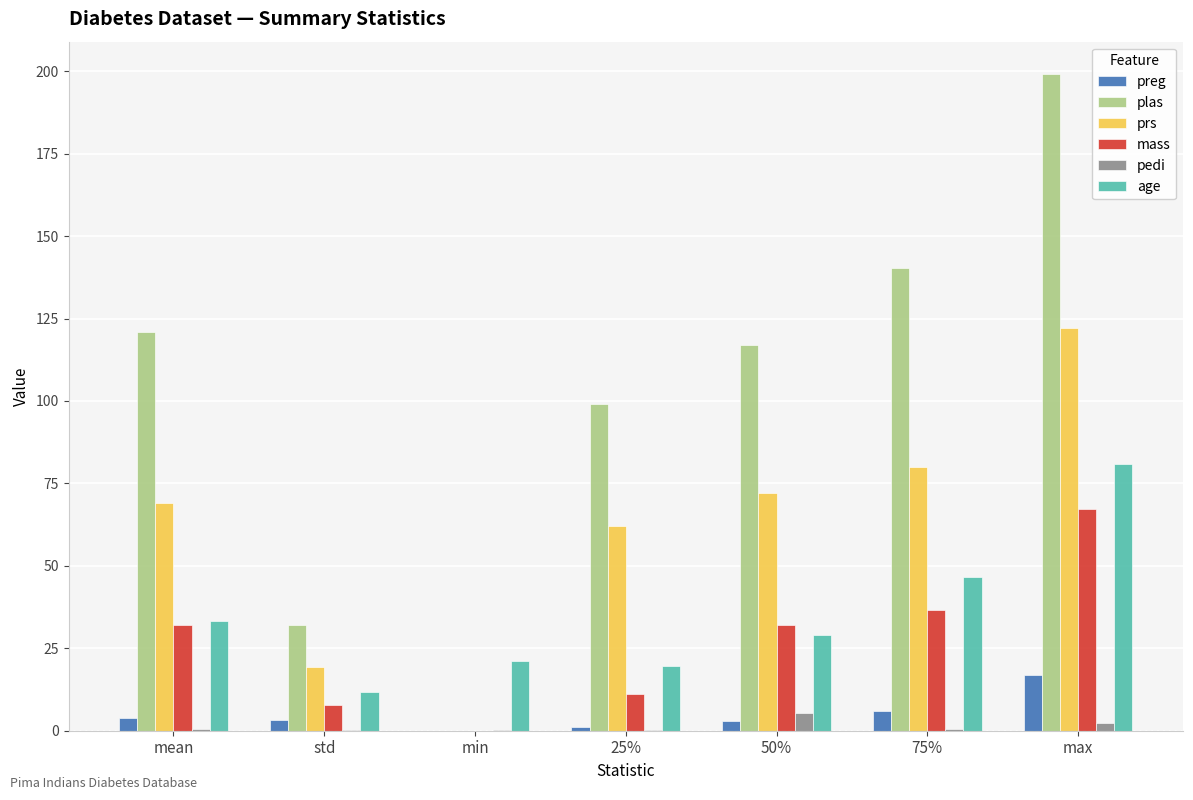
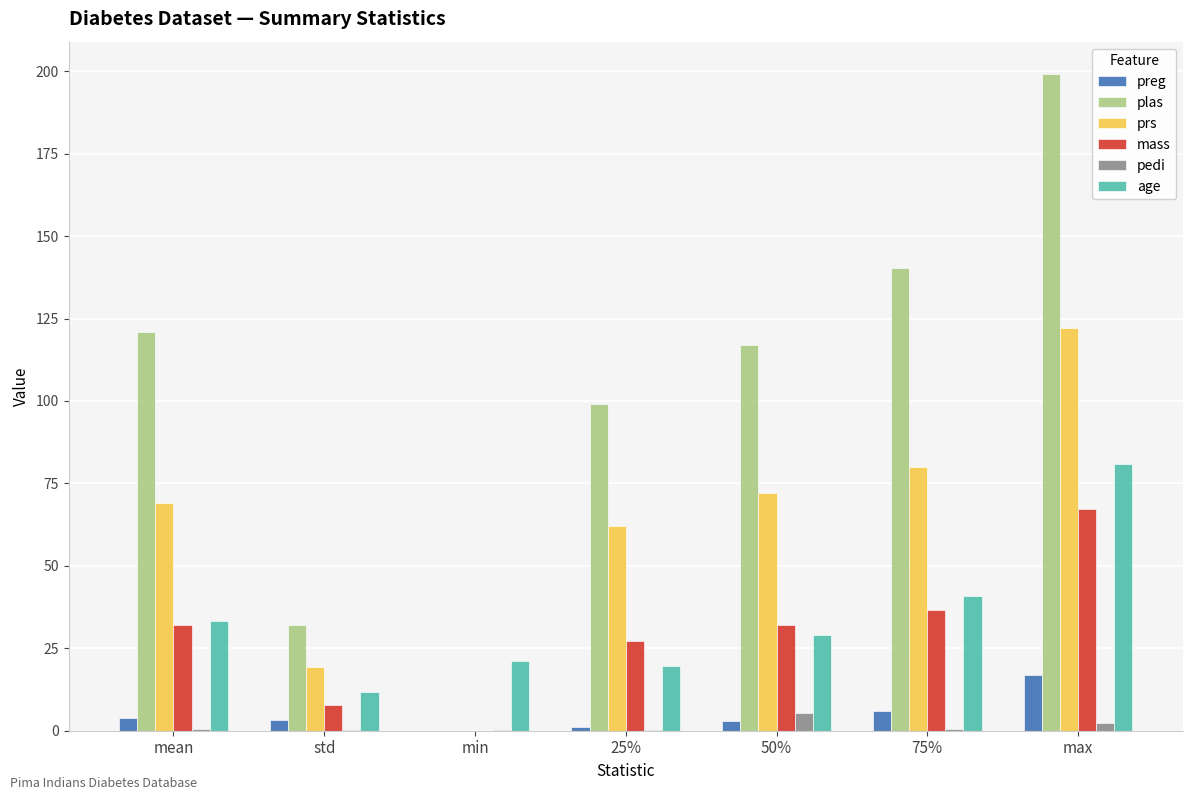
  {
    "preg": {
      "mean": 4,
      "std": 3,
      "min": 0,
      "25%": 1,
      "50%": 3,
      "75%": 6,
      "max": 17
    },
    "plas": {
      "mean": 121,
      "std": 32,
      "min": 0,
      "25%": 99,
      "50%": 117,
      "75%": 140,
      "max": 199
    },
    "prs": {
      "mean": 69,
      "std": 19,
      "min": 0,
      "25%": 62,
      "50%": 72,
      "75%": 80,
      "max": 122
    },
    "mass": {
      "mean": 32,
      "std": 8,
      "min": 0,
-     "25%": 11,
+     "25%": 27,
      "50%": 32,
      "75%": 37,
      "max": 67
    },
    "pedi": {
      "50%": 5,
      "max": 2
    },
    "age": {
      "mean": 33,
      "std": 12,
      "min": 21,
      "25%": 20,
      "50%": 29,
-     "75%": 47,
+     "75%": 41,
      "max": 81
    }
  }
